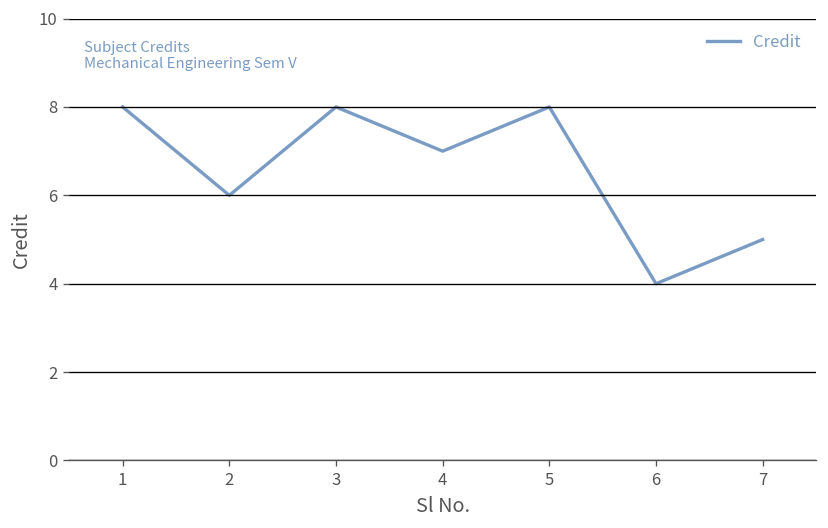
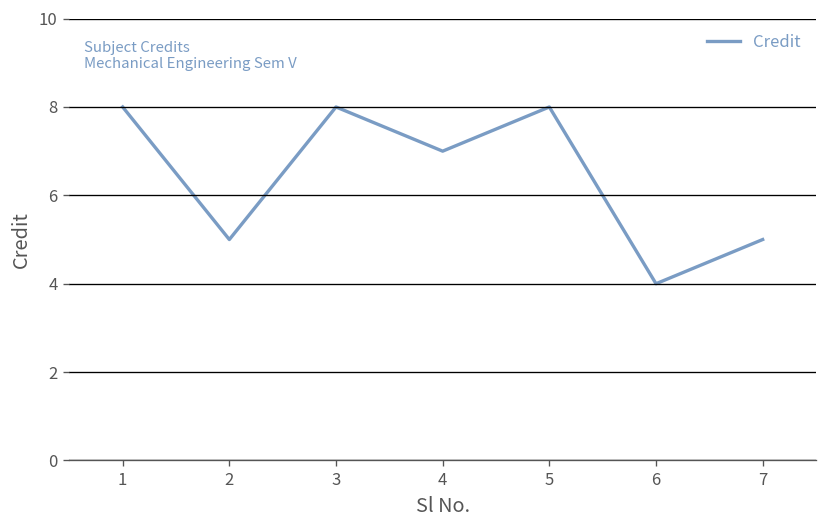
  {
    "1": 8,
-   "2": 6,
+   "2": 5,
    "3": 8,
    "4": 7,
    "5": 8,
    "6": 4,
    "7": 5
  }
